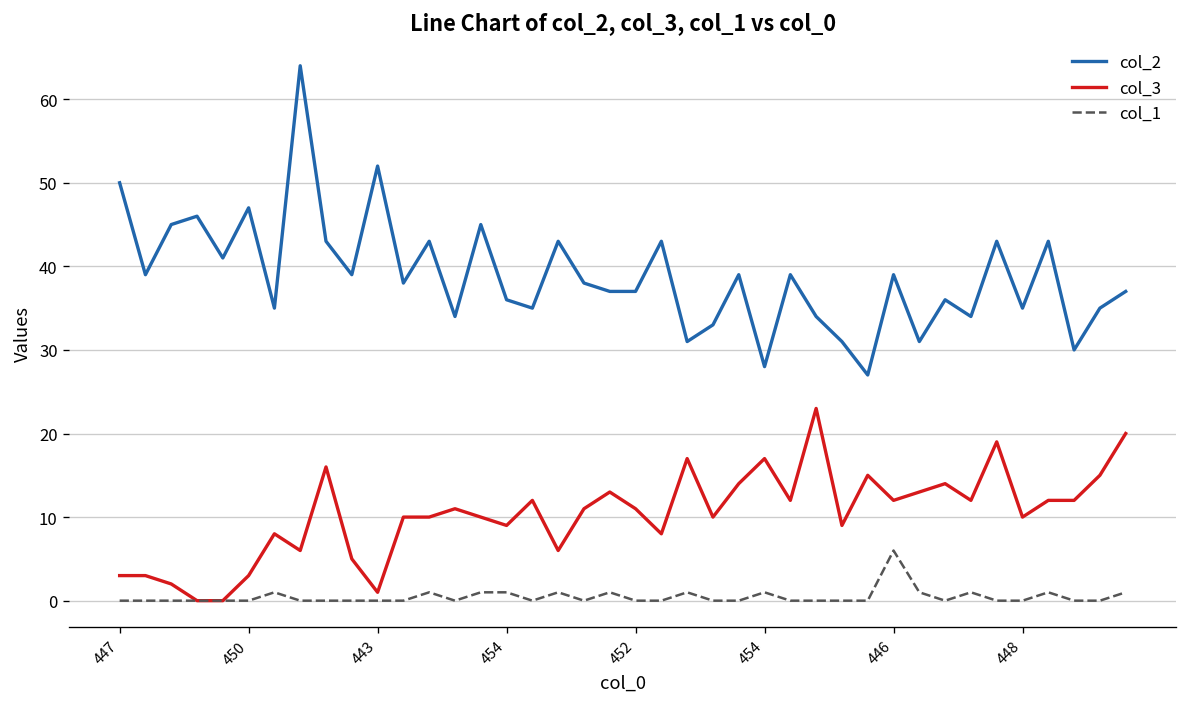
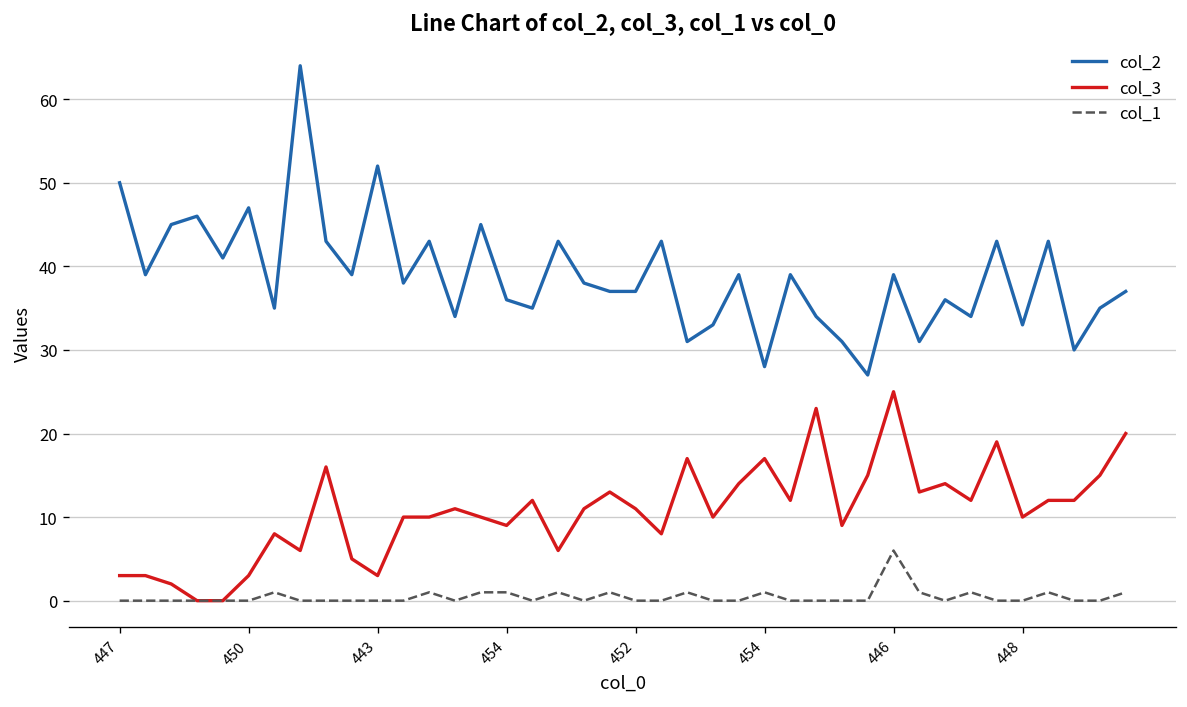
  {
    "col_2": {
      "447": 50,
      "450": 47,
      "443": 52,
      "452": 37,
      "446": 39,
-     "448": 35
+     "448": 33
    },
    "col_3": {
      "447": 3,
      "450": 3,
-     "443": 1,
+     "443": 3,
      "452": 11,
-     "446": 12,
+     "446": 25,
      "448": 10
    },
    "col_1": {
      "447": 0,
      "450": 0,
      "443": 0,
      "452": 0,
      "446": 6,
      "448": 0
    }
  }
